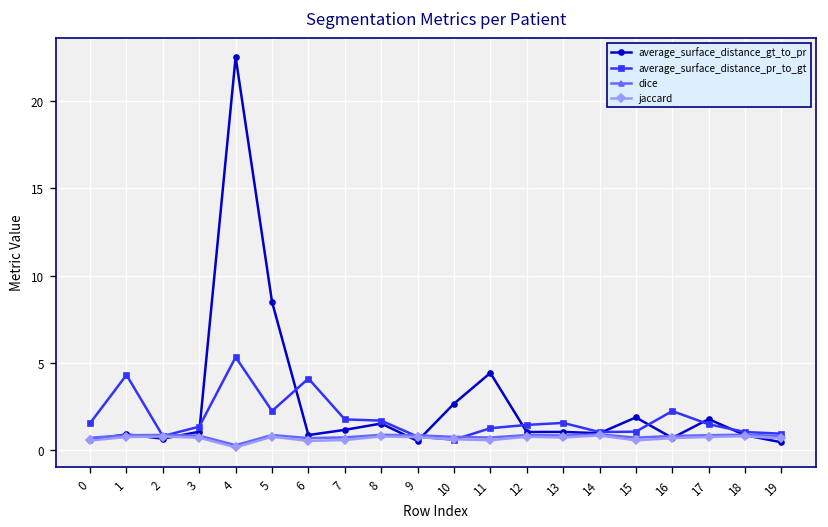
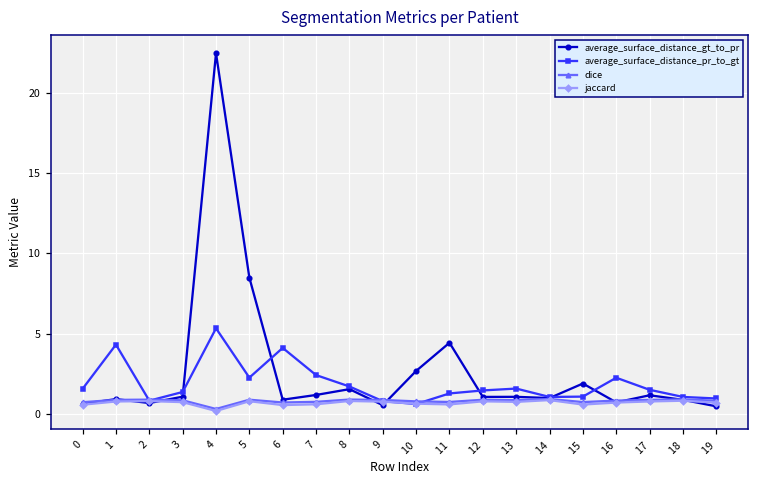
  {
    "average_surface_distance_gt_to_pr": {
      "3": 1.1,
      "4": 22.5,
      "5": 8.5,
      "7": 1.2,
      "9": 0.5,
      "10": 2.7,
      "11": 4.4,
      "12": 1.1,
      "13": 1.1,
      "15": 1.9,
-     "17": 1.8,
+     "17": 1.2,
      "19": 0.5
    },
    "average_surface_distance_pr_to_gt": {
      "0": 1.6,
      "1": 4.3,
      "3": 1.4,
      "4": 5.3,
      "5": 2.3,
      "6": 4.1,
-     "7": 1.8,
+     "7": 2.4,
      "11": 1.3,
      "12": 1.5,
      "13": 1.6,
      "15": 1.1,
      "16": 2.3,
      "17": 1.5
    }
  }
